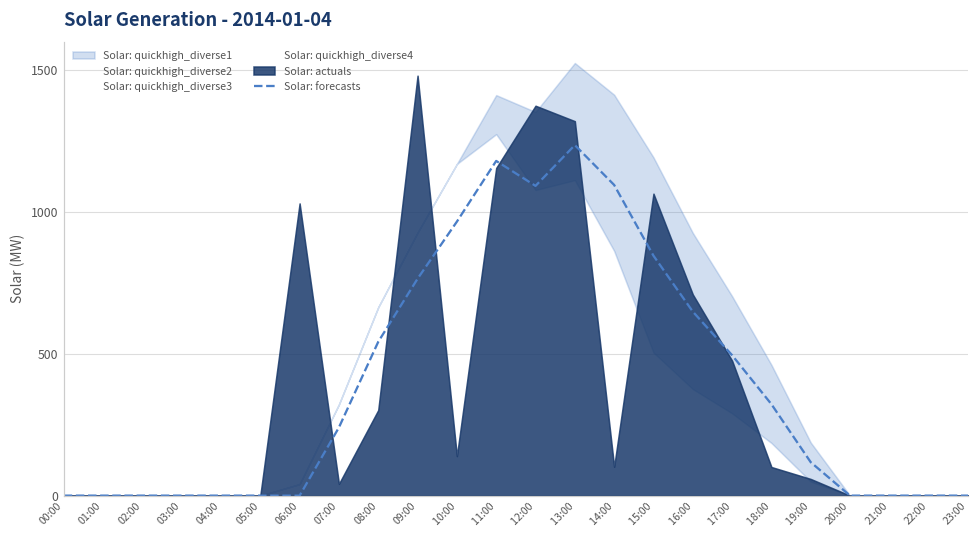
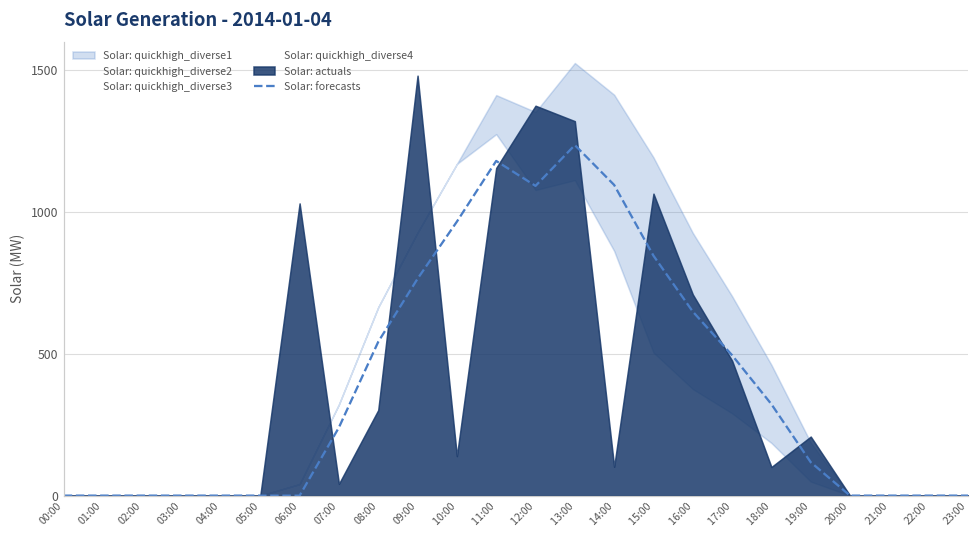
  {
    "Solar: actuals": {
      "06:00": 1030,
      "07:00": 40,
      "08:00": 300,
      "09:00": 1480,
      "10:00": 140,
      "11:00": 1150,
      "12:00": 1370,
      "13:00": 1320,
      "14:00": 100,
      "15:00": 1060,
      "16:00": 710,
      "17:00": 480,
      "18:00": 100,
-     "19:00": 60
+     "19:00": 210
    }
  }
